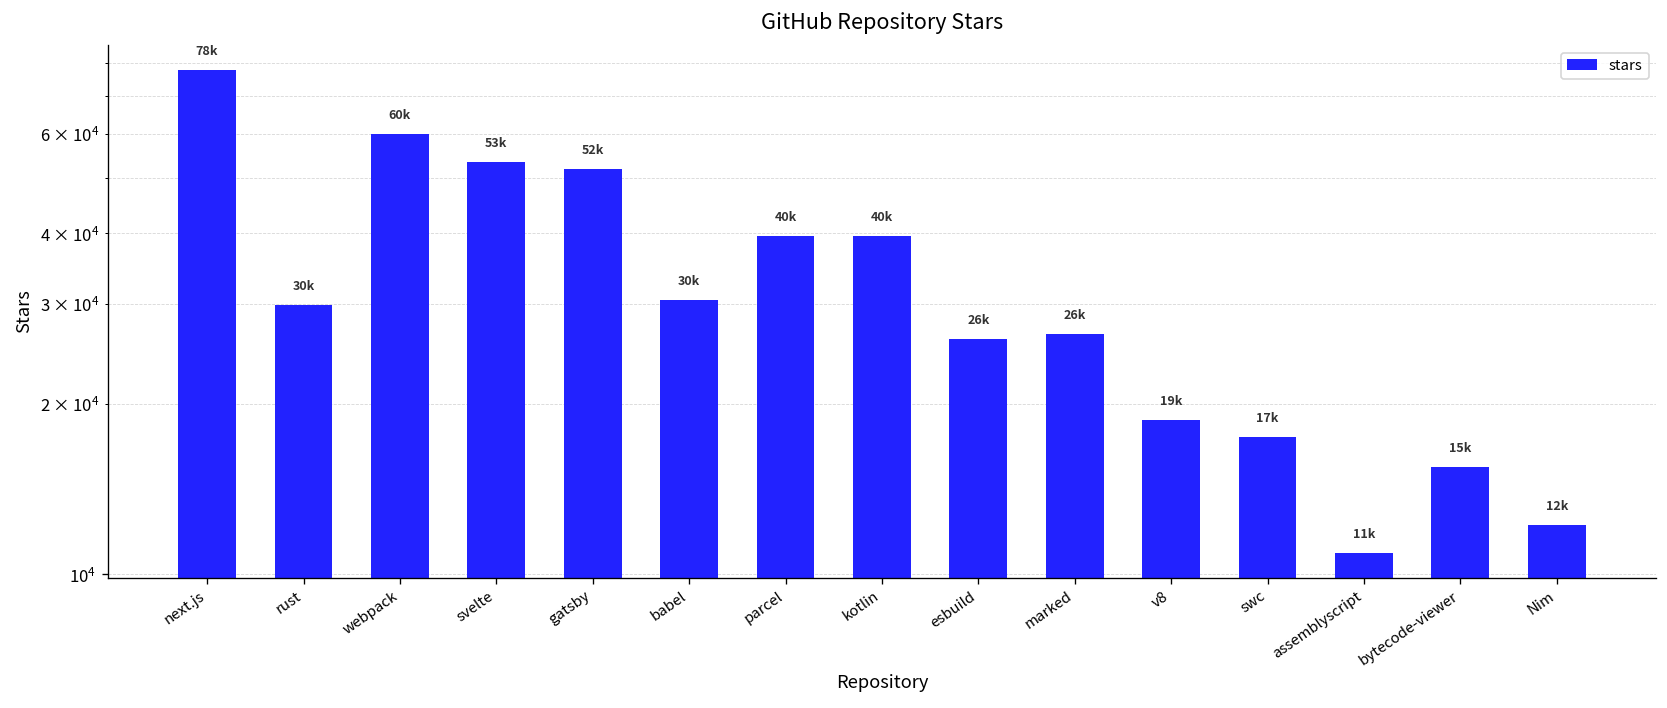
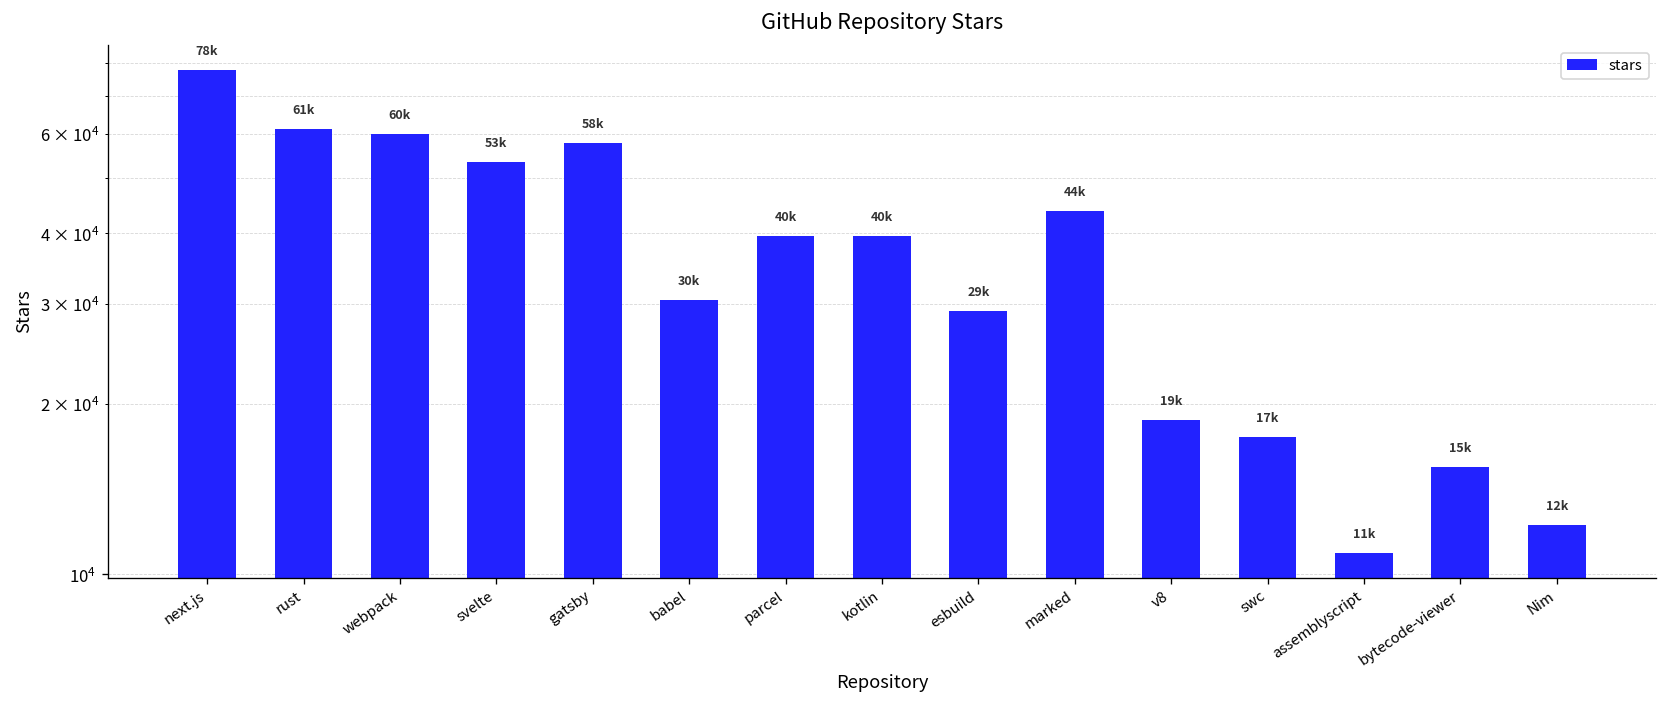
  {
    "next.js": "78k",
-   "rust": "30k",
+   "rust": "61k",
    "webpack": "60k",
    "svelte": "53k",
-   "gatsby": "52k",
+   "gatsby": "58k",
    "babel": "30k",
    "parcel": "40k",
    "kotlin": "40k",
-   "esbuild": "26k",
-   "marked": "26k",
+   "esbuild": "29k",
+   "marked": "44k",
    "v8": "19k",
    "swc": "17k",
    "assemblyscript": "11k",
    "bytecode-viewer": "15k",
    "Nim": "12k"
  }
